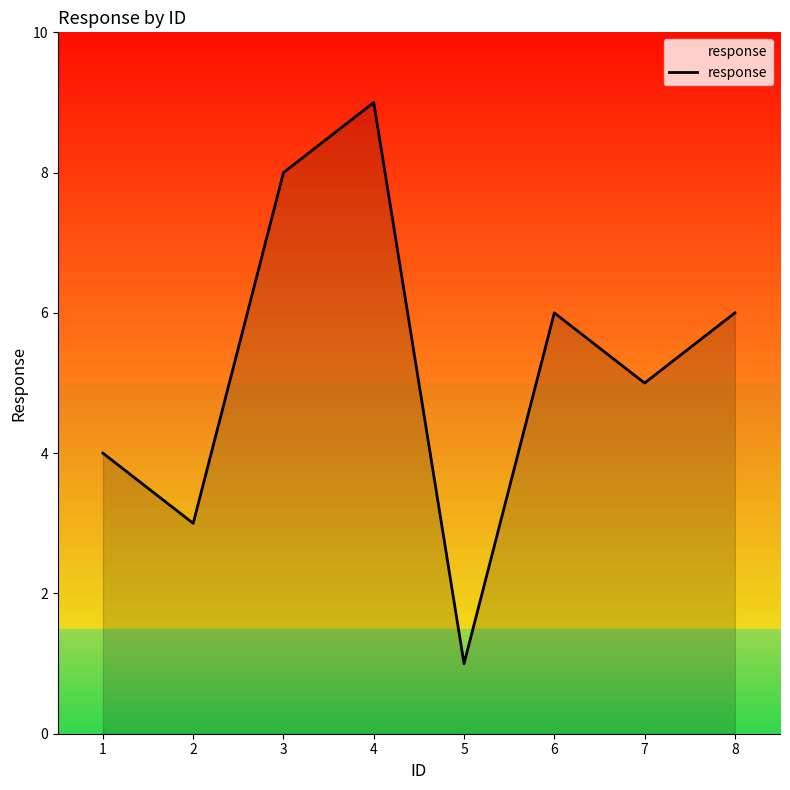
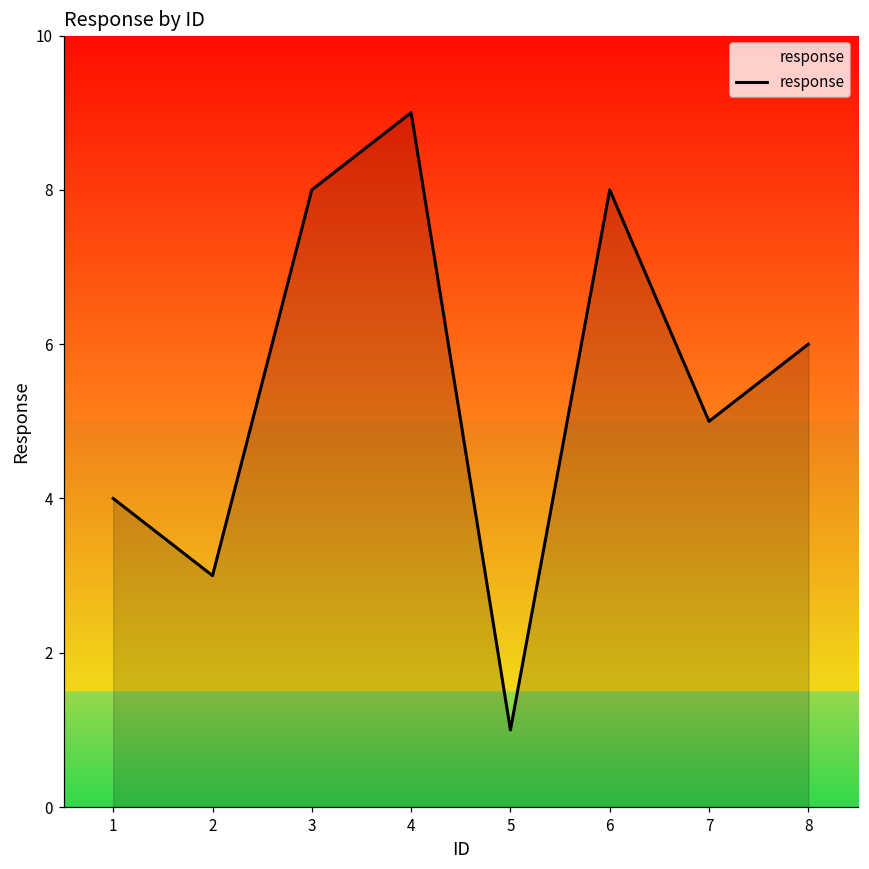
  {
    "1": 4,
    "2": 3,
    "3": 8,
    "4": 9,
    "5": 1,
-   "6": 6,
+   "6": 8,
    "7": 5,
    "8": 6
  }
